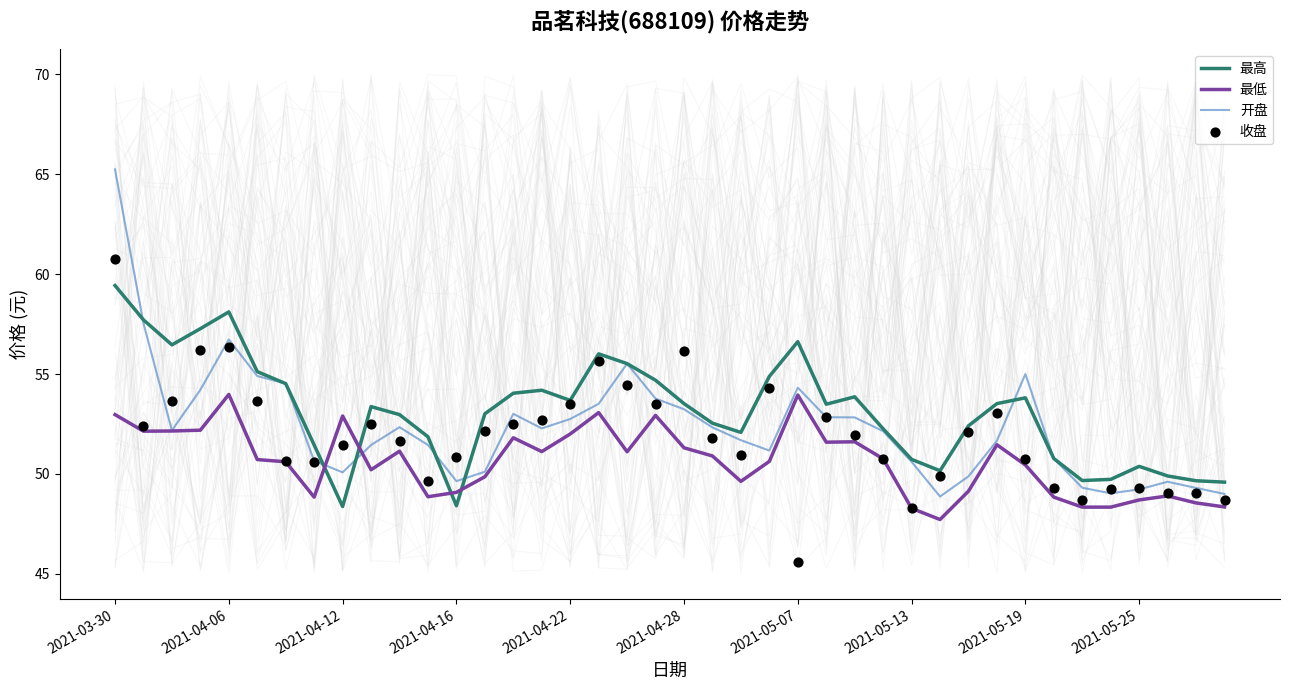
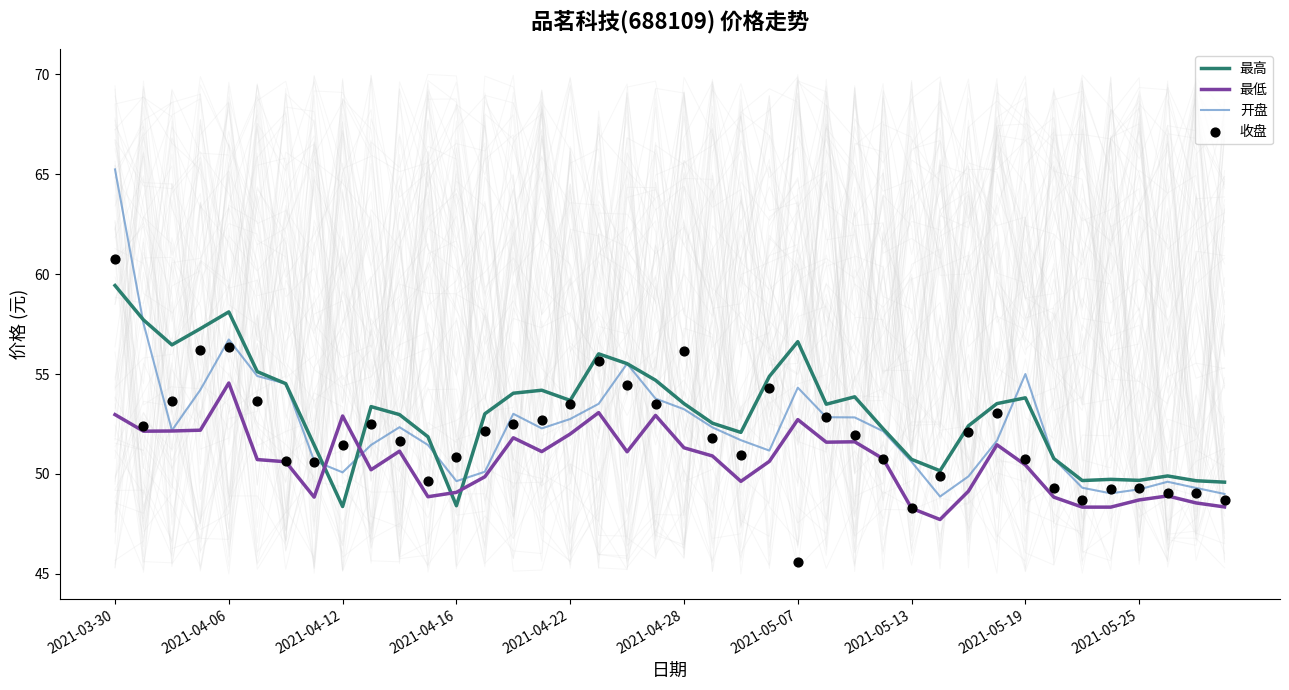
  {
    "最高": {
      "2021-03-30": 59.4,
      "2021-04-12": 48.4,
      "2021-04-16": 48.4,
      "2021-05-07": 56.6,
-     "2021-05-25": 50.4
+     "2021-05-25": 49.7
    },
    "最低": {
      "2021-03-30": 53.0,
-     "2021-04-06": 54.0,
+     "2021-04-06": 54.6,
      "2021-04-12": 52.9,
      "2021-04-28": 51.3,
-     "2021-05-07": 54.0,
+     "2021-05-07": 52.7,
      "2021-05-25": 48.7
    },
    "开盘": {
      "2021-04-16": 49.6,
      "2021-05-19": 55.0
    }
  }
